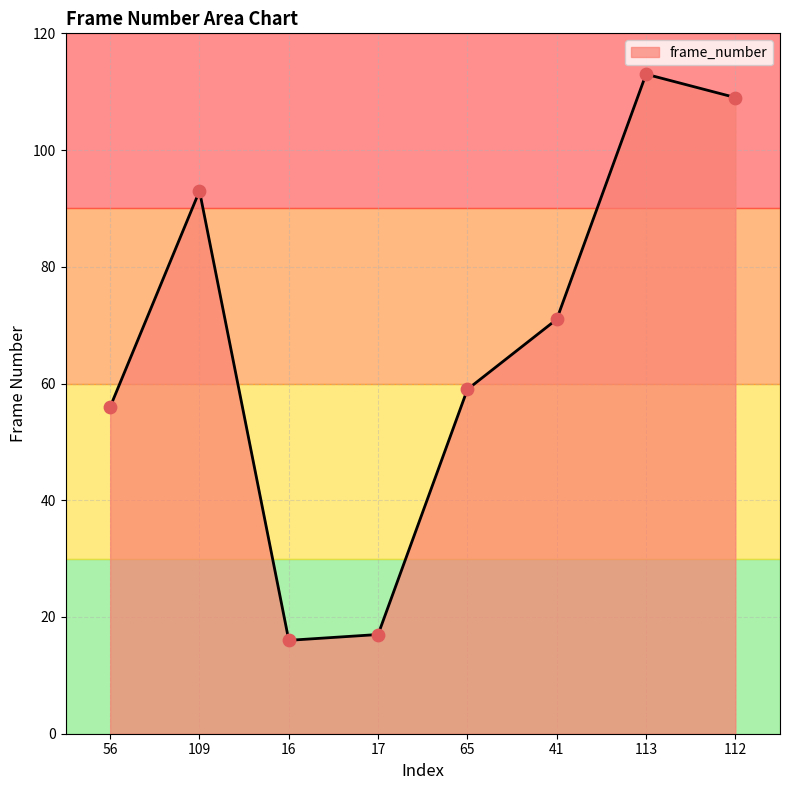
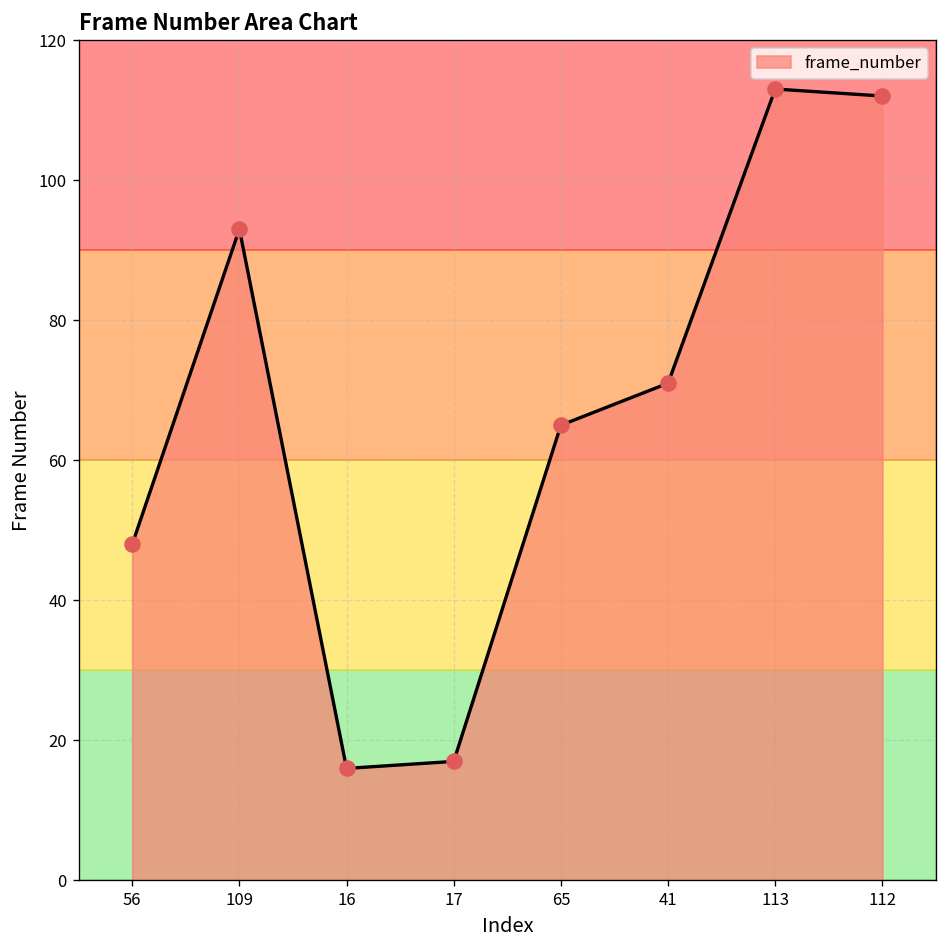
  {
-   "56": 56,
+   "56": 48,
    "109": 93,
    "16": 16,
    "17": 17,
-   "65": 59,
+   "65": 65,
    "41": 71,
    "113": 113,
-   "112": 109
+   "112": 112
  }
